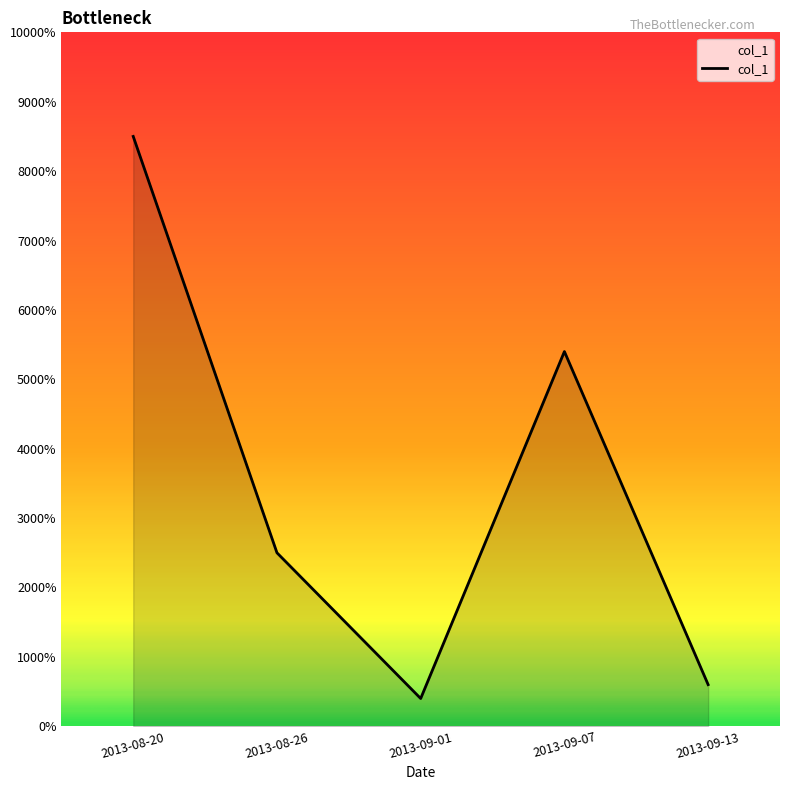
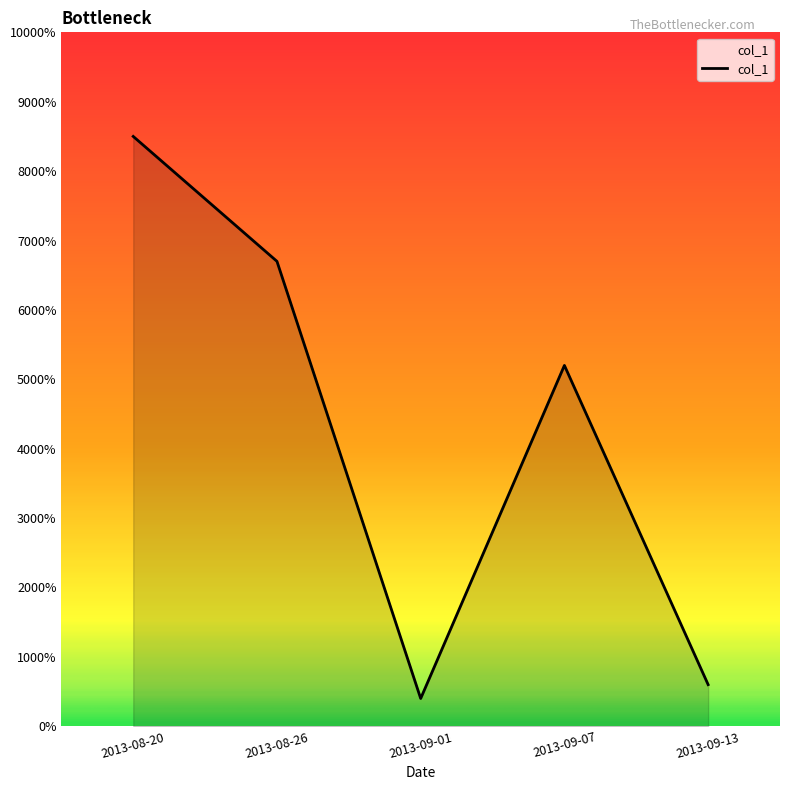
  {
    "2013-08-20": "8500%",
-   "2013-08-26": "2500%",
+   "2013-08-26": "6700%",
    "2013-09-01": "400%",
-   "2013-09-07": "5400%",
+   "2013-09-07": "5200%",
    "2013-09-13": "600%"
  }
